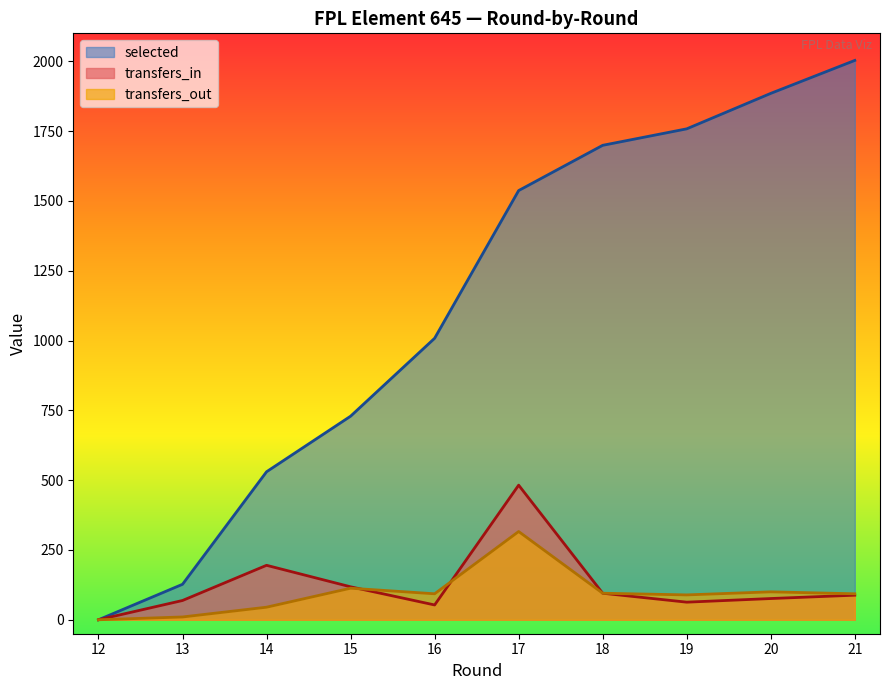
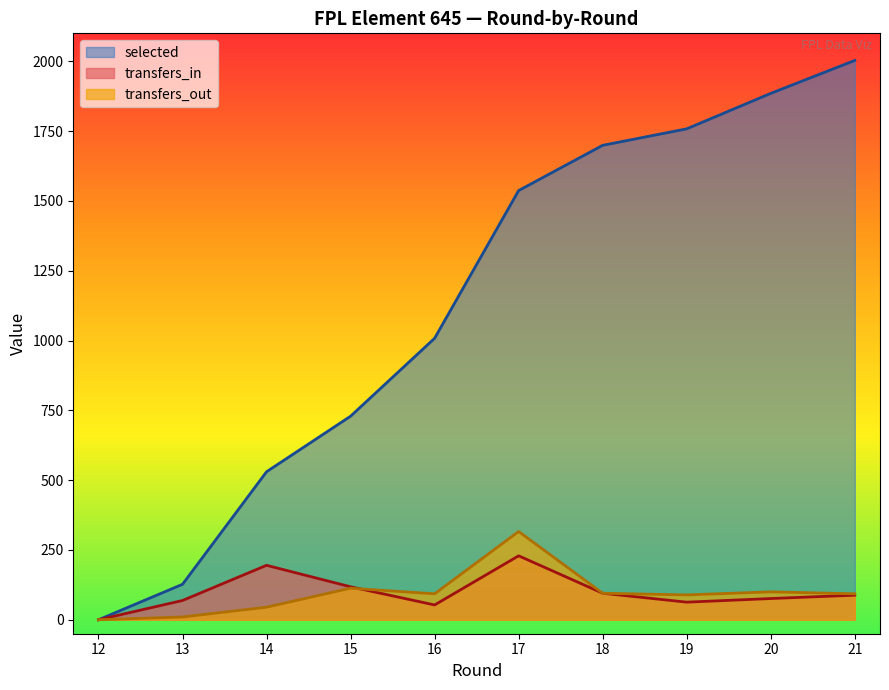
  {
    "selected": {
      "13": 130,
      "14": 530,
      "15": 730,
      "16": 1010,
      "17": 1540,
      "18": 1700,
      "19": 1760,
      "20": 1890,
      "21": 2000
    },
    "transfers_in": {
      "13": 70,
      "14": 200,
      "16": 50,
-     "17": 480,
+     "17": 230,
      "19": 60,
      "20": 80
    },
    "transfers_out": {
      "13": 10,
      "14": 50,
      "16": 90,
      "17": 320,
      "19": 90,
      "20": 100
    }
  }
